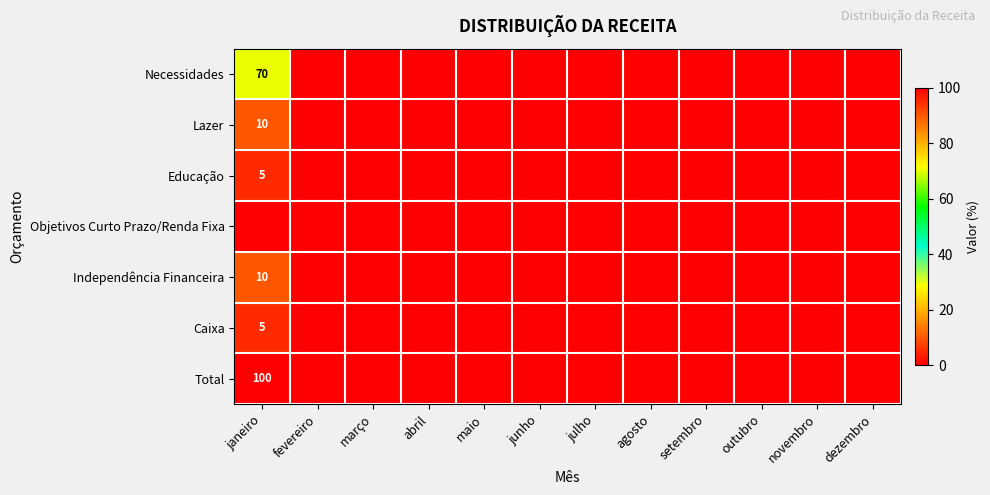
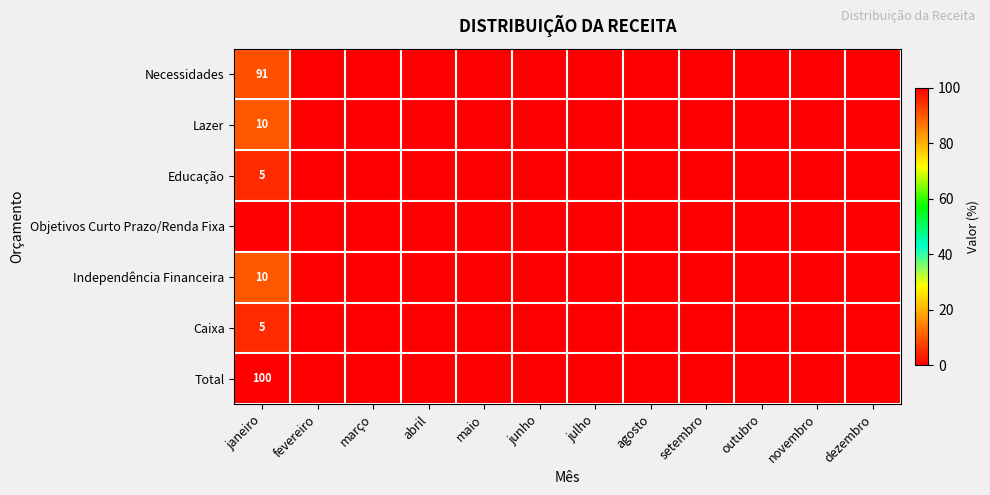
  {
    "Necessidades": {
-     "janeiro": 70
+     "janeiro": 91
    },
    "Lazer": {
      "janeiro": 10
    },
    "Educação": {
      "janeiro": 5
    },
    "Independência Financeira": {
      "janeiro": 10
    },
    "Caixa": {
      "janeiro": 5
    },
    "Total": {
      "janeiro": 100
    }
  }
